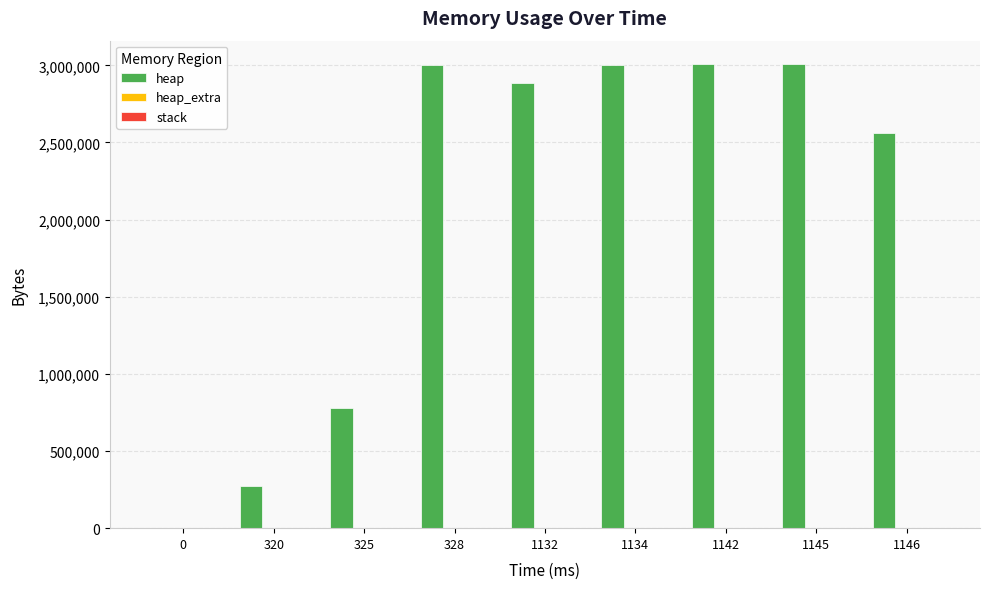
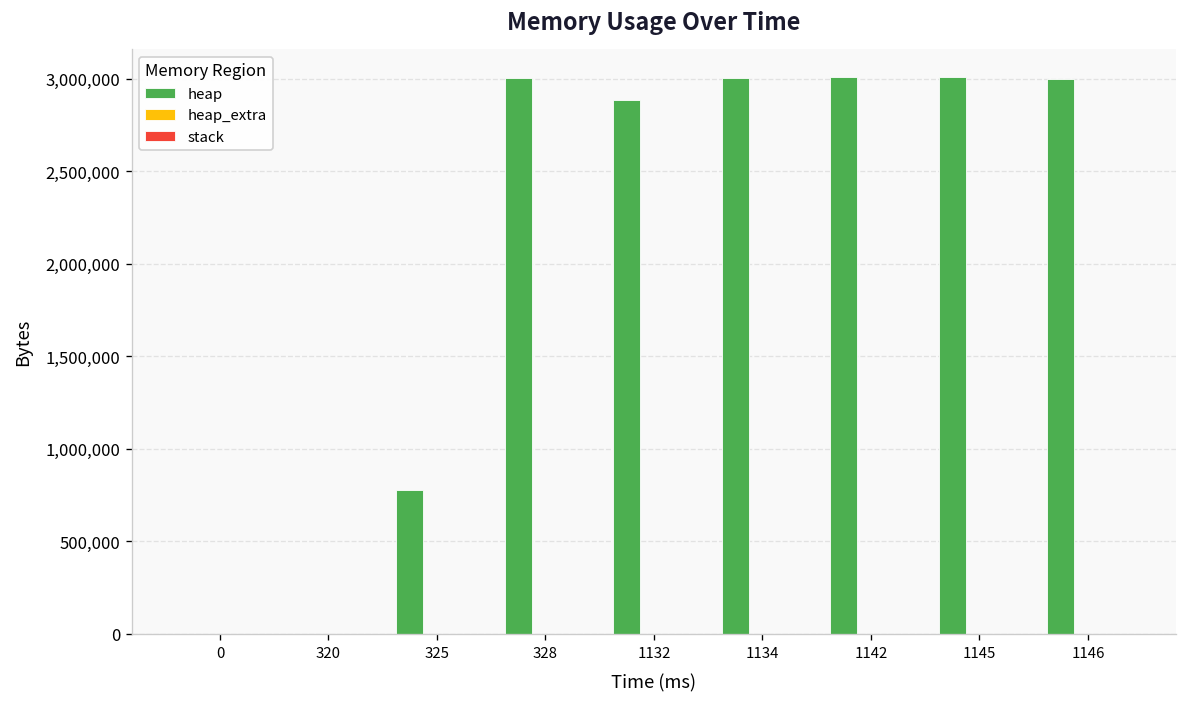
  {
    "heap": {
      "0": "0",
-     "320": "270,000",
+     "320": "0",
      "325": "780,000",
      "328": "3,000,000",
      "1132": "2,890,000",
      "1134": "3,010,000",
      "1142": "3,010,000",
      "1145": "3,010,000",
-     "1146": "2,560,000"
+     "1146": "3,000,000"
    },
    "heap_extra": {
      "0": "0",
      "1146": "0"
    },
    "stack": {
      "0": "0",
      "320": "0",
      "325": "0",
      "328": "0",
      "1132": "0",
      "1134": "0",
      "1142": "0",
      "1145": "0",
      "1146": "0"
    }
  }
